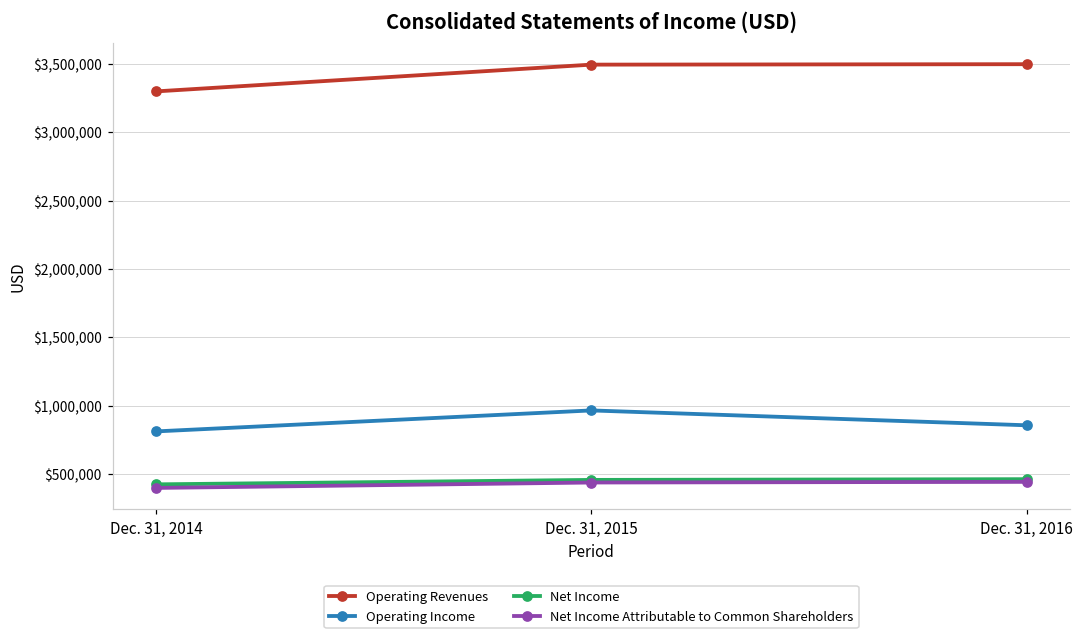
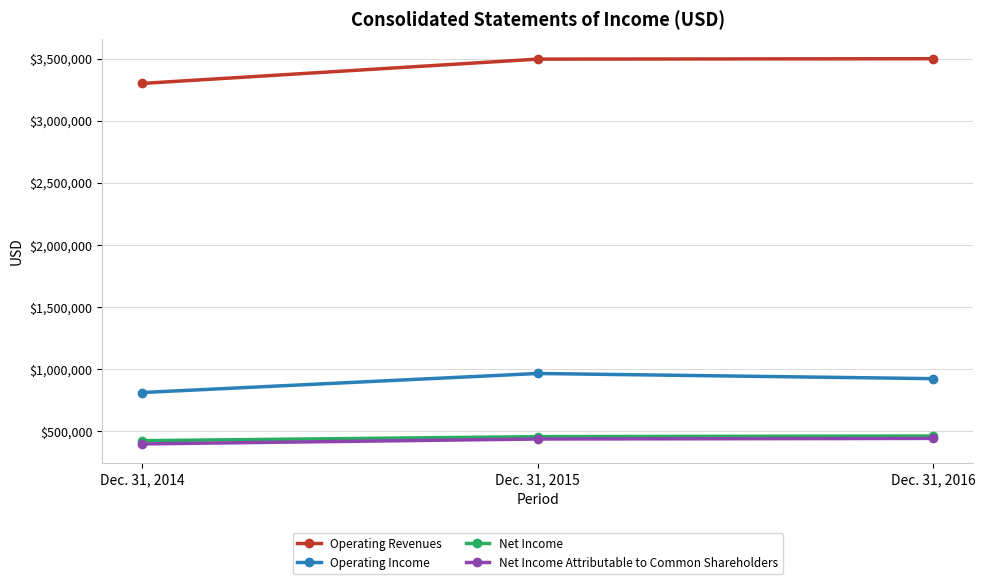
  {
    "Operating Revenues": {
      "Dec. 31, 2014": "$3,300,000",
      "Dec. 31, 2015": "$3,500,000",
      "Dec. 31, 2016": "$3,500,000"
    },
    "Operating Income": {
      "Dec. 31, 2014": "$810,000",
      "Dec. 31, 2015": "$960,000",
-     "Dec. 31, 2016": "$860,000"
+     "Dec. 31, 2016": "$920,000"
    },
    "Net Income": {
      "Dec. 31, 2014": "$420,000"
    },
    "Net Income Attributable to Common Shareholders": {
      "Dec. 31, 2014": "$400,000"
    }
  }
